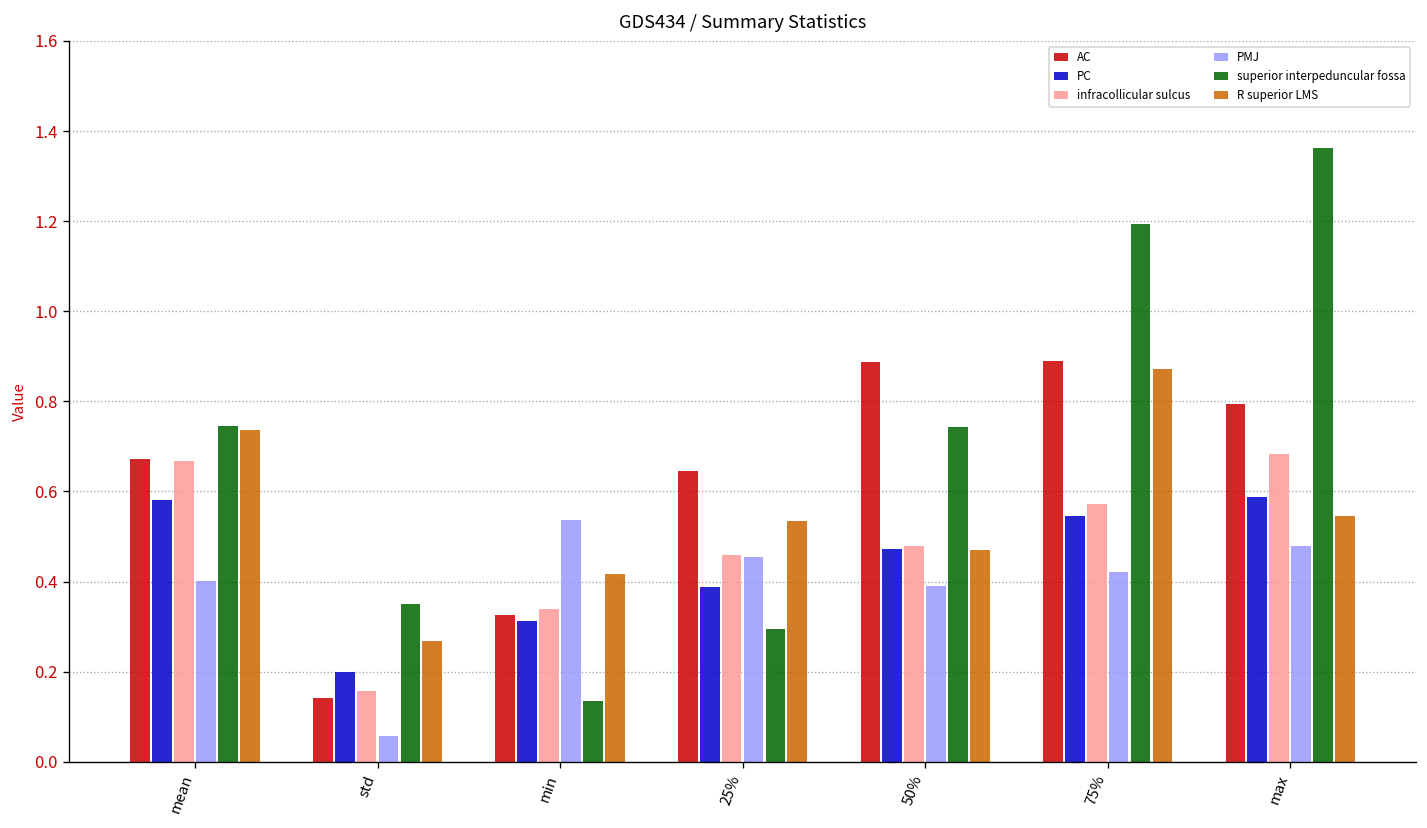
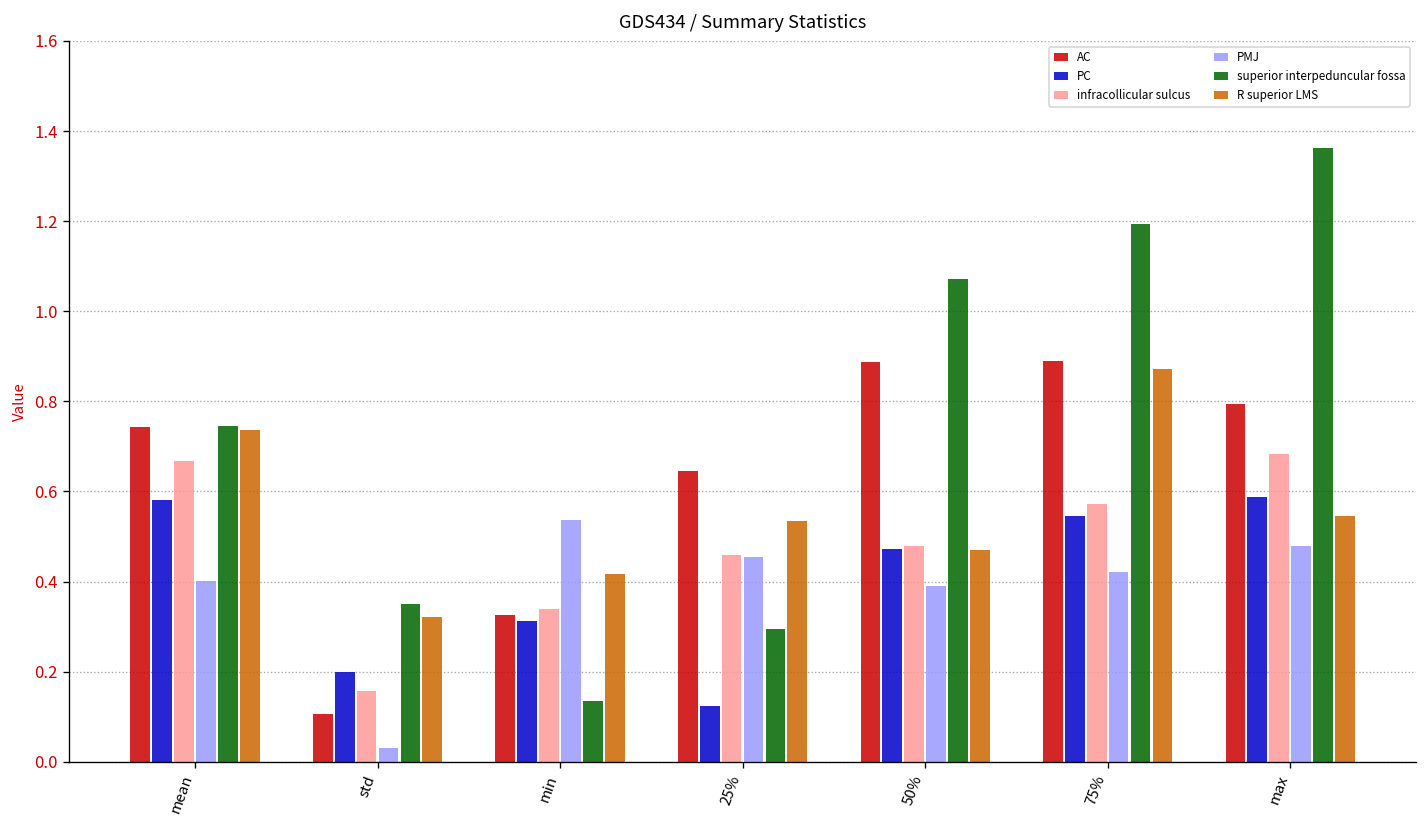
  {
    "AC": {
-     "mean": 0.67,
-     "std": 0.14,
+     "mean": 0.74,
+     "std": 0.11,
      "min": 0.33,
      "25%": 0.64,
      "50%": 0.89,
      "75%": 0.89,
      "max": 0.79
    },
    "PC": {
      "mean": 0.58,
      "std": 0.20,
      "min": 0.31,
-     "25%": 0.39,
+     "25%": 0.12,
      "50%": 0.47,
      "75%": 0.55,
      "max": 0.59
    },
    "infracollicular sulcus": {
      "mean": 0.67,
      "std": 0.16,
      "min": 0.34,
      "25%": 0.46,
      "50%": 0.48,
      "75%": 0.57,
      "max": 0.68
    },
    "PMJ": {
      "mean": 0.40,
-     "std": 0.06,
+     "std": 0.03,
      "min": 0.54,
      "25%": 0.45,
      "50%": 0.39,
      "75%": 0.42,
      "max": 0.48
    },
    "superior interpeduncular fossa": {
      "mean": 0.75,
      "std": 0.35,
      "min": 0.13,
      "25%": 0.30,
-     "50%": 0.74,
+     "50%": 1.07,
      "75%": 1.19,
      "max": 1.36
    },
    "R superior LMS": {
      "mean": 0.74,
-     "std": 0.27,
+     "std": 0.32,
      "min": 0.42,
      "25%": 0.53,
      "50%": 0.47,
      "75%": 0.87,
      "max": 0.55
    }
  }
